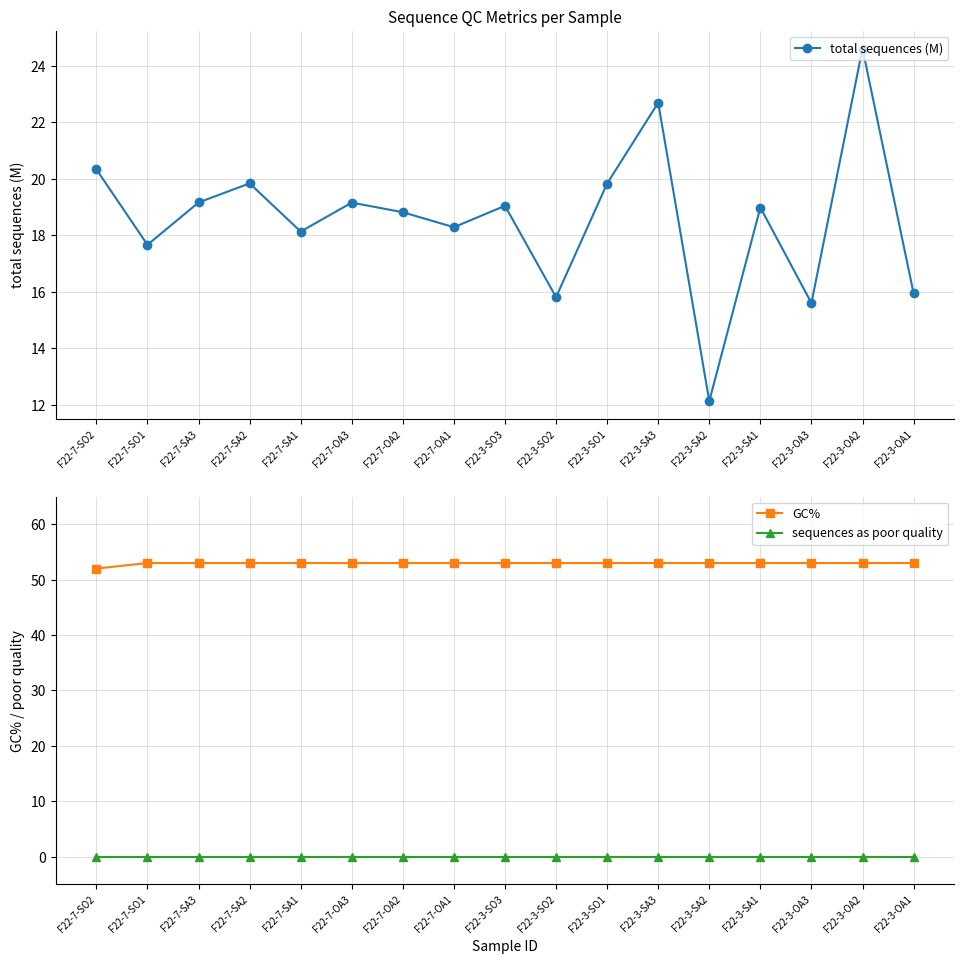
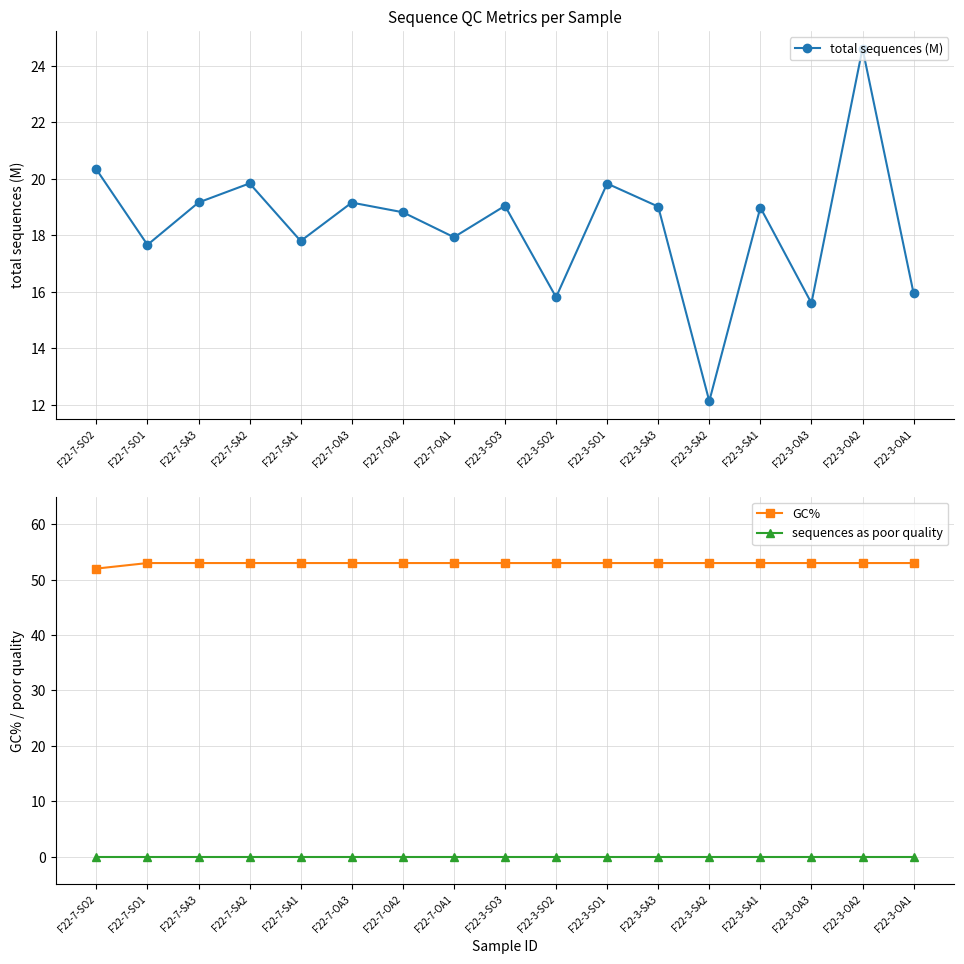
  {
    "Sequence QC Metrics per Sample": {
      "F22-7-SO2": 20.3,
      "F22-7-SO1": 17.7,
      "F22-7-SA3": 19.2,
      "F22-7-SA2": 19.8,
-     "F22-7-SA1": 18.1,
+     "F22-7-SA1": 17.8,
      "F22-7-OA3": 19.2,
      "F22-7-OA2": 18.8,
-     "F22-7-OA1": 18.3,
+     "F22-7-OA1": 17.9,
      "F22-3-SO3": 19.0,
      "F22-3-SO2": 15.8,
      "F22-3-SO1": 19.8,
-     "F22-3-SA3": 22.7,
+     "F22-3-SA3": 19.0,
      "F22-3-SA2": 12.1,
      "F22-3-SA1": 19.0,
      "F22-3-OA3": 15.6,
      "F22-3-OA1": 15.9
    }
  }
